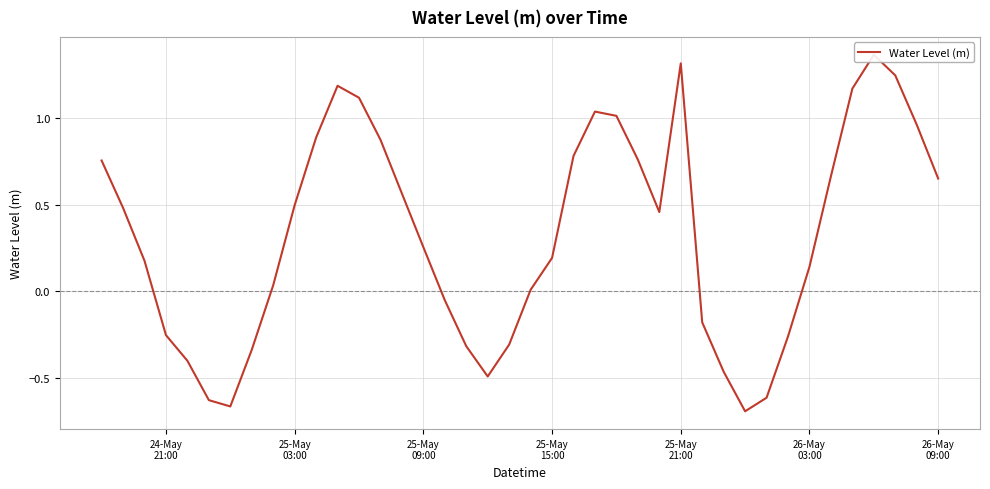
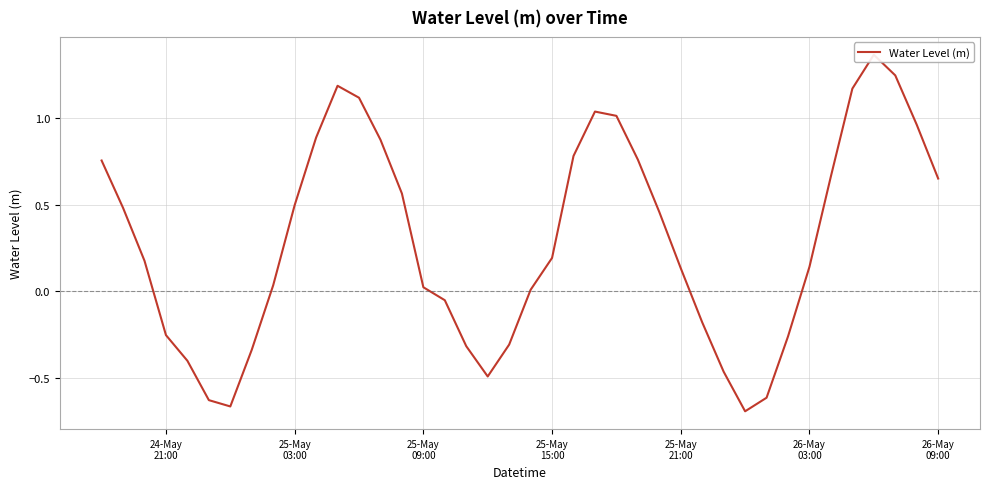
  {
    "24-May 21:00": -0.25,
    "25-May 03:00": 0.50,
-   "25-May 09:00": 0.25,
+   "25-May 09:00": 0.02,
    "25-May 15:00": 0.19,
-   "25-May 21:00": 1.31,
+   "25-May 21:00": 0.13,
    "26-May 03:00": 0.14,
    "26-May 09:00": 0.65
  }
